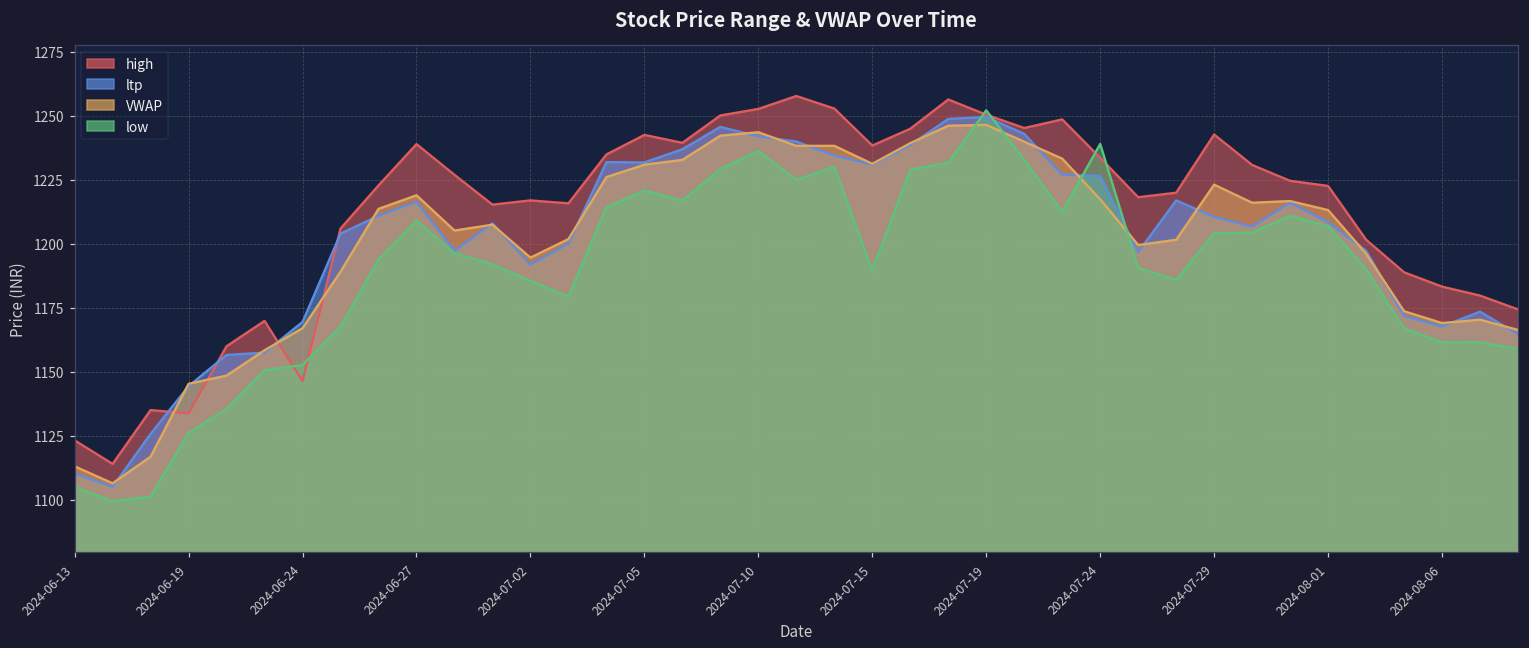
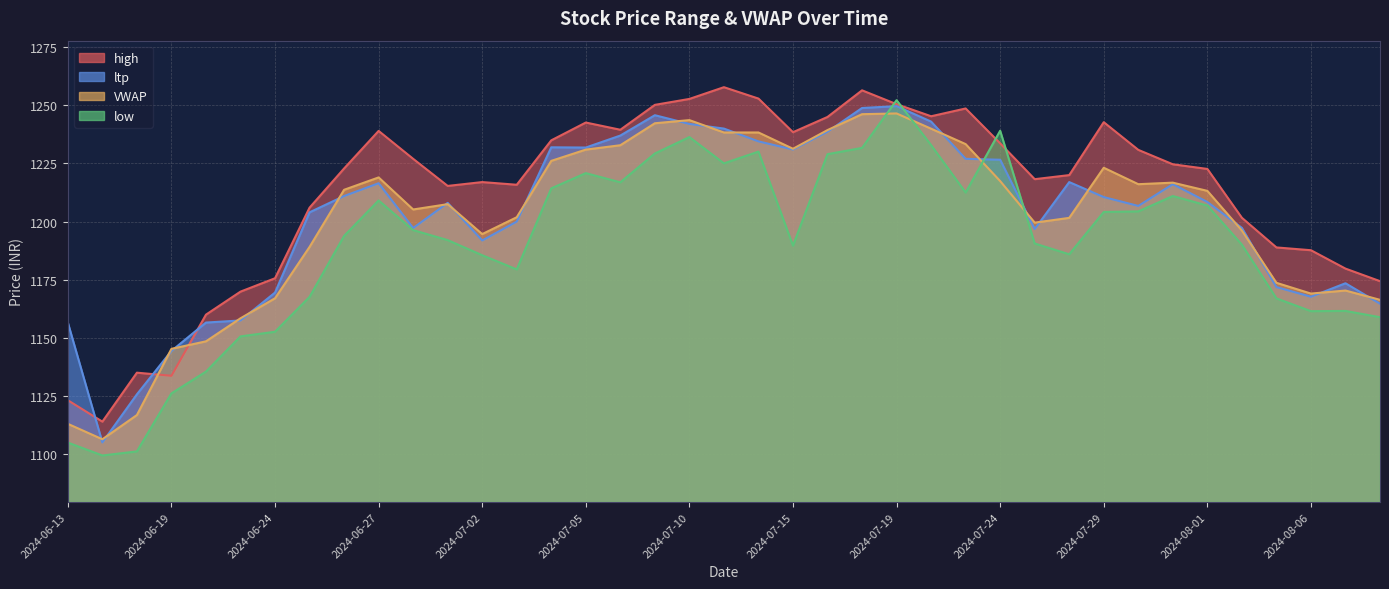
  {
    "high": {
      "2024-06-13": 1123,
      "2024-06-19": 1134,
-     "2024-06-24": 1146,
+     "2024-06-24": 1176,
      "2024-06-27": 1239,
      "2024-07-02": 1217,
      "2024-07-05": 1243,
      "2024-07-10": 1253,
      "2024-07-15": 1238,
      "2024-07-24": 1234,
      "2024-07-29": 1243,
      "2024-08-01": 1223,
-     "2024-08-06": 1183
+     "2024-08-06": 1188
    },
    "ltp": {
-     "2024-06-13": 1110,
+     "2024-06-13": 1157,
      "2024-06-24": 1170,
      "2024-06-27": 1217,
      "2024-07-02": 1192,
      "2024-07-10": 1242,
      "2024-07-24": 1227,
      "2024-07-29": 1211,
      "2024-08-01": 1208,
      "2024-08-06": 1168
    },
    "VWAP": {
      "2024-06-13": 1113,
      "2024-06-24": 1167,
      "2024-06-27": 1219,
      "2024-07-02": 1195,
      "2024-07-10": 1244,
      "2024-07-19": 1247,
      "2024-07-24": 1217,
      "2024-07-29": 1223,
      "2024-08-01": 1213,
      "2024-08-06": 1169
    },
    "low": {
      "2024-06-13": 1105,
      "2024-06-19": 1126,
      "2024-06-24": 1153,
      "2024-06-27": 1209,
      "2024-07-02": 1186,
      "2024-07-05": 1221,
      "2024-07-10": 1236,
      "2024-07-15": 1190,
      "2024-07-19": 1252,
      "2024-07-24": 1239,
      "2024-07-29": 1204,
      "2024-08-01": 1207,
      "2024-08-06": 1162
    }
  }
